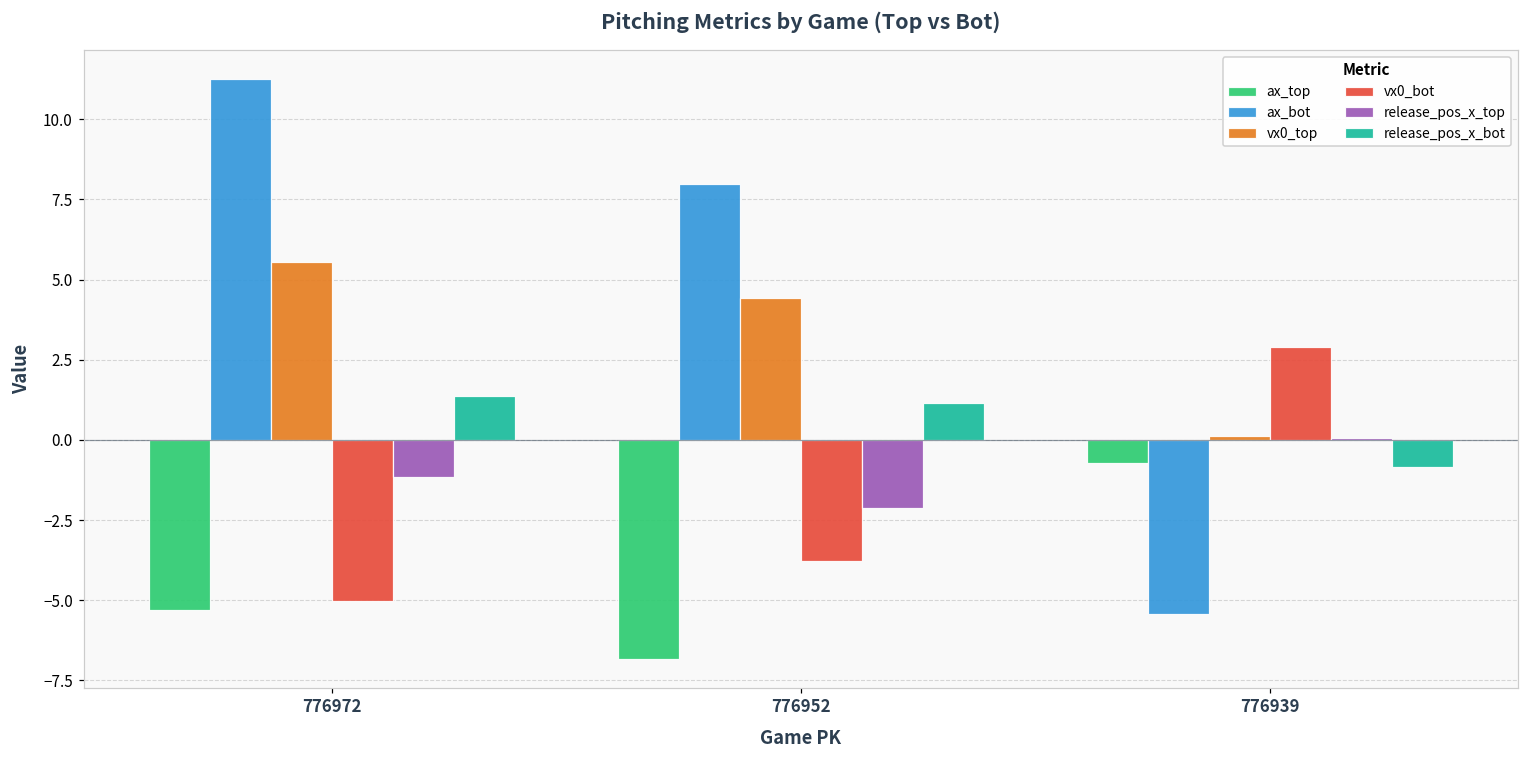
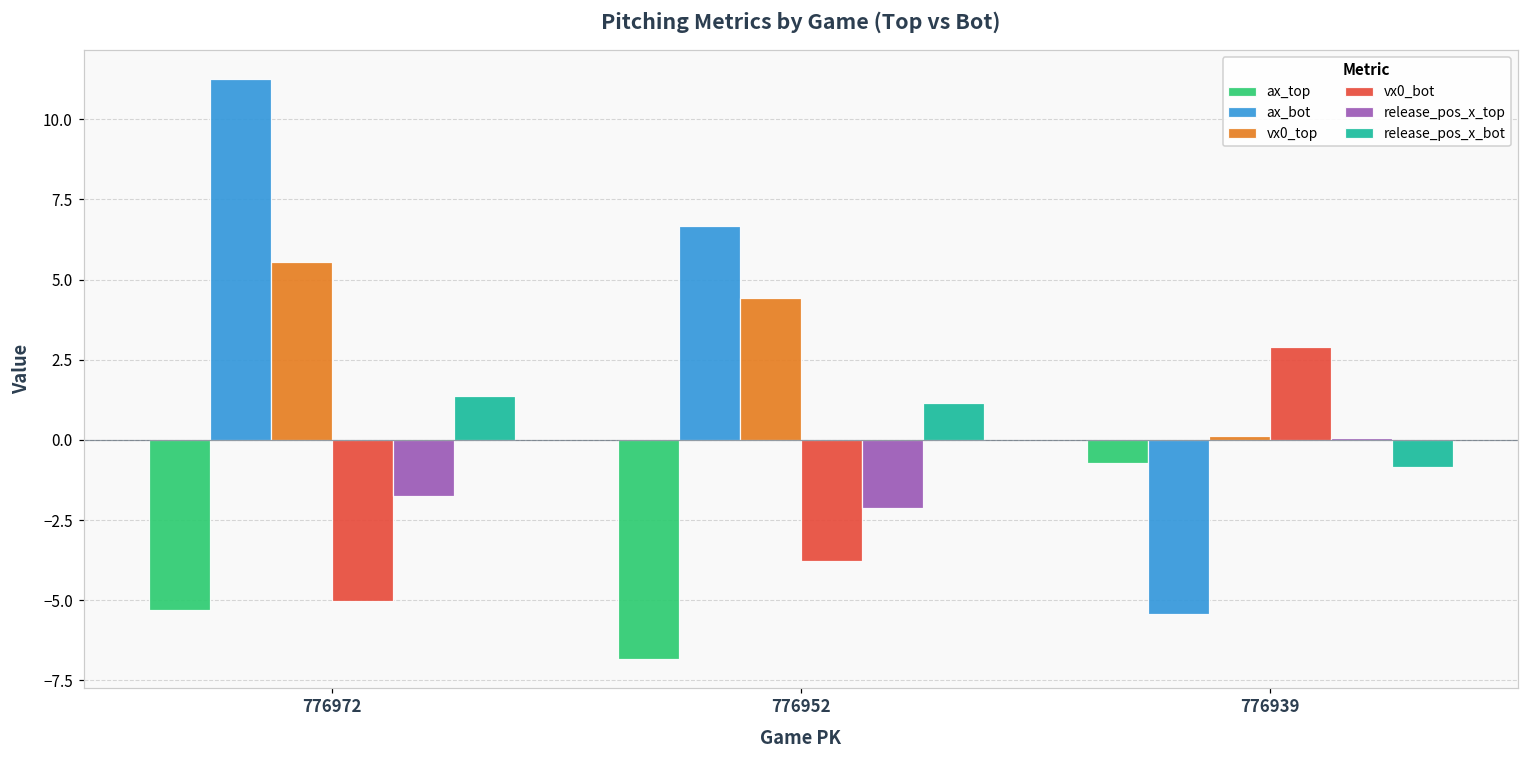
  {
    "ax_bot": {
      "776972": 11.3,
-     "776952": 8.0,
+     "776952": 6.7,
      "776939": -5.4
    },
    "release_pos_x_top": {
-     "776972": -1.1,
+     "776972": -1.8,
      "776952": -2.1
    }
  }
